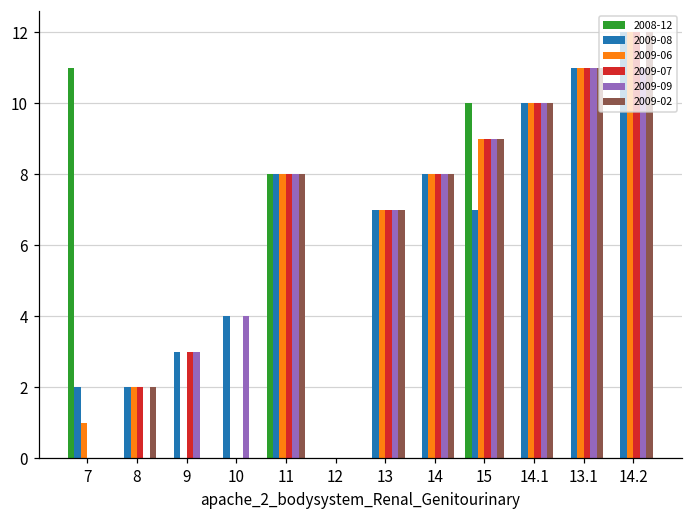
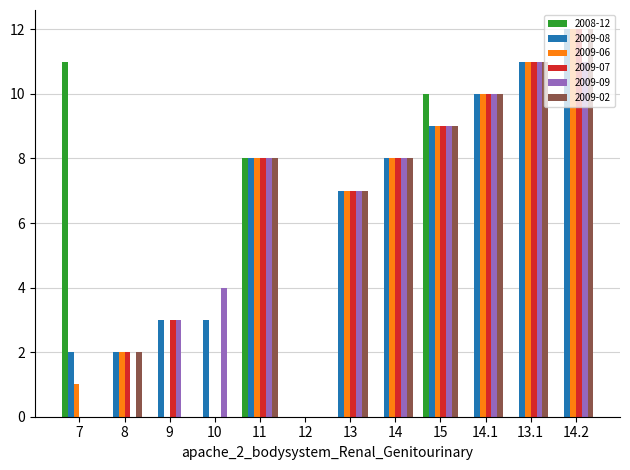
  {
    "2008-12": {
      "7": 11,
      "8": 0,
      "9": 0,
      "10": 0,
      "11": 8,
      "12": 0,
      "13": 0,
      "14": 0,
      "15": 10,
      "14.1": 0,
      "13.1": 0,
      "14.2": 0
    },
    "2009-08": {
      "7": 2,
      "8": 2,
      "9": 3,
-     "10": 4,
+     "10": 3,
      "11": 8,
      "12": 0,
      "13": 7,
      "14": 8,
-     "15": 7,
+     "15": 9,
      "14.1": 10,
      "13.1": 11
    },
    "2009-06": {
      "7": 1,
      "8": 2,
      "9": 0,
      "10": 0,
      "11": 8,
      "12": 0,
      "13": 7,
      "14": 8,
      "15": 9,
      "14.1": 10,
      "13.1": 11
    },
    "2009-07": {
      "7": 0,
      "8": 2,
      "9": 3,
      "10": 0,
      "11": 8,
      "12": 0,
      "13": 7,
      "14": 8,
      "15": 9,
      "14.1": 10,
      "13.1": 11
    },
    "2009-09": {
      "7": 0,
      "8": 0,
      "9": 3,
      "10": 4,
      "11": 8,
      "12": 0,
      "13": 7,
      "14": 8,
      "15": 9,
      "14.1": 10,
      "13.1": 11
    },
    "2009-02": {
      "7": 0,
      "8": 2,
      "9": 0,
      "10": 0,
      "11": 8,
      "12": 0,
      "13": 7,
      "14": 8,
      "15": 9,
      "14.1": 10
    }
  }
